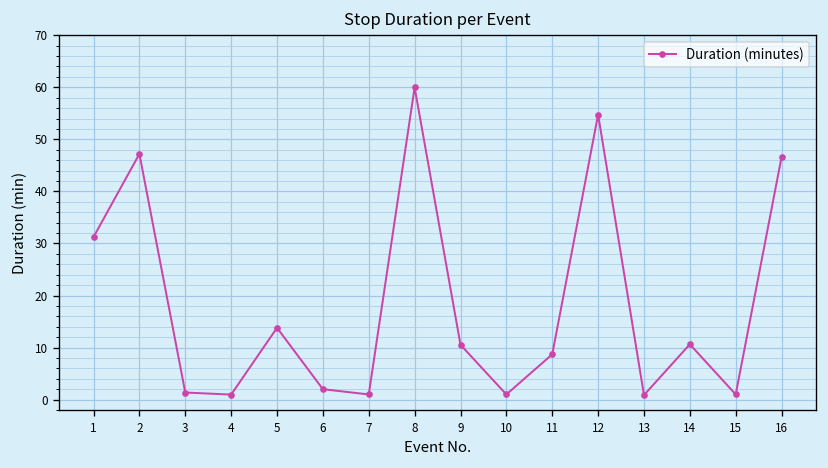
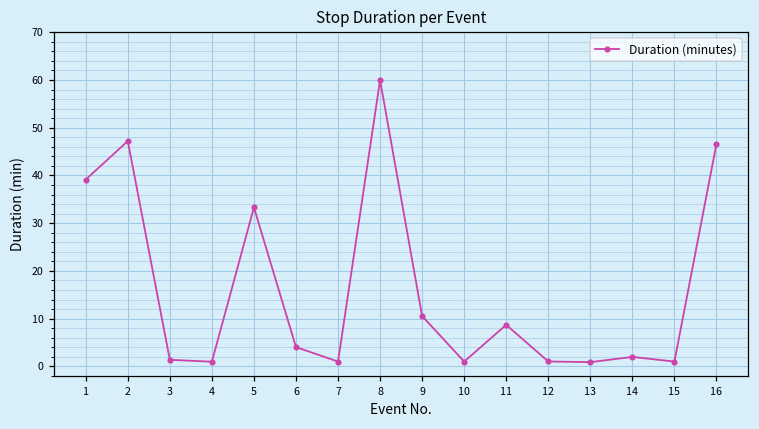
  {
-   "1": 31,
+   "1": 39,
    "2": 47,
    "3": 1,
    "4": 1,
-   "5": 14,
-   "6": 2,
+   "5": 33,
+   "6": 4,
    "7": 1,
    "8": 60,
    "9": 11,
    "10": 1,
    "11": 9,
-   "12": 55,
+   "12": 1,
    "13": 1,
-   "14": 11,
+   "14": 2,
    "15": 1,
    "16": 47
  }
